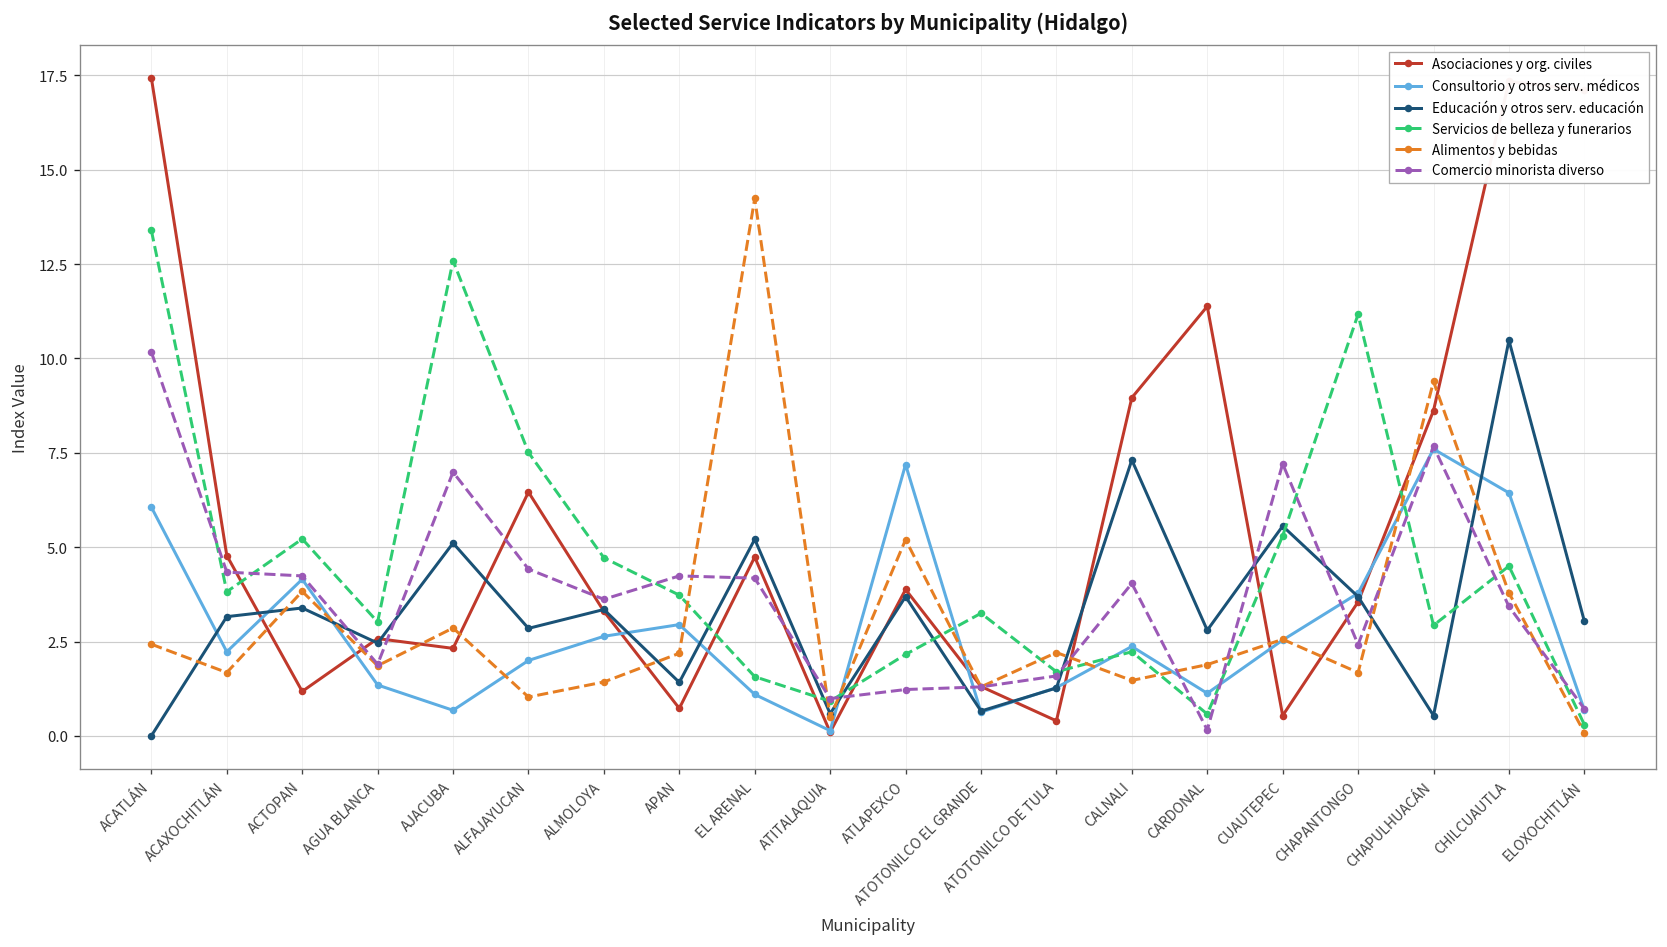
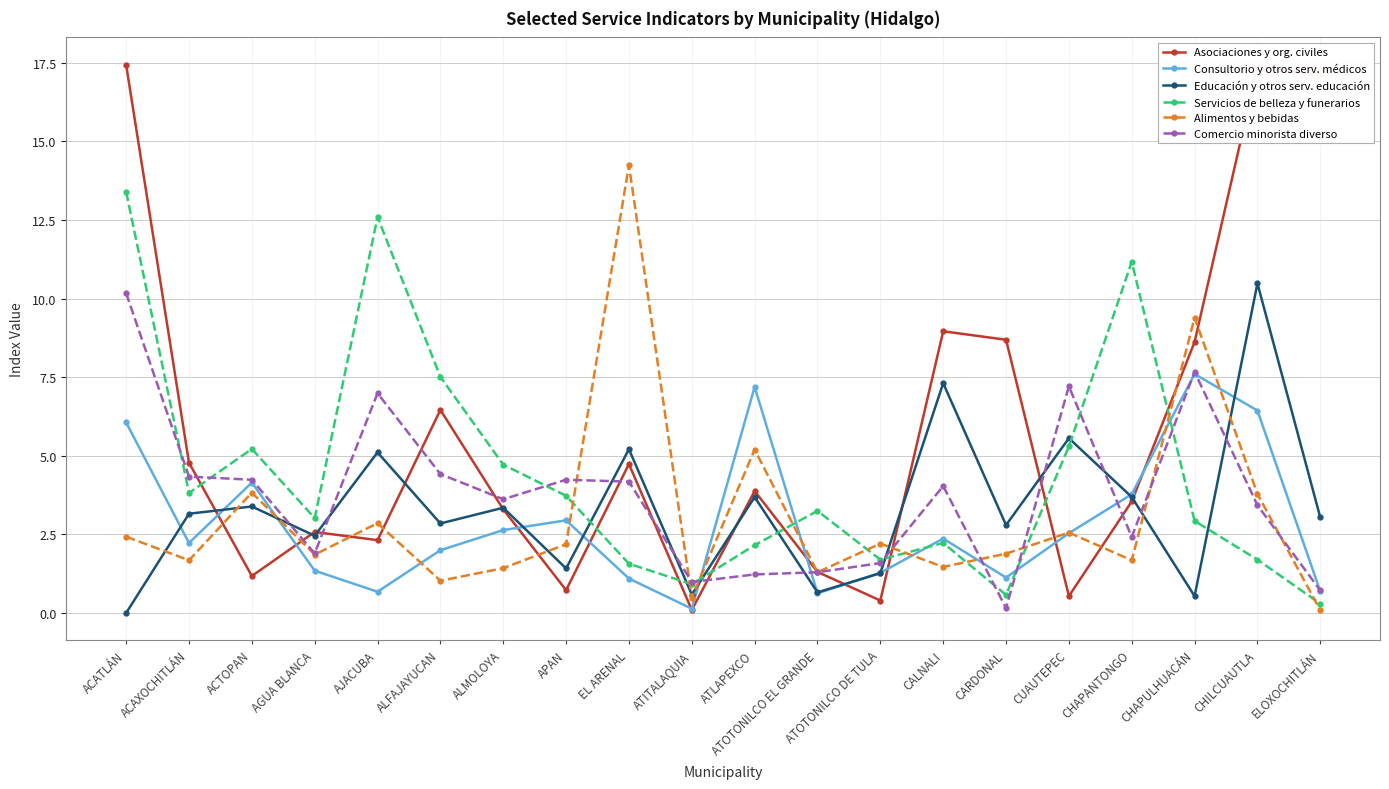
  {
    "Asociaciones y org. civiles": {
      "ACATLÁN": 17.4,
      "ACAXOCHITLÁN": 4.8,
      "ACTOPAN": 1.2,
      "AGUA BLANCA": 2.6,
      "AJACUBA": 2.3,
      "ALFAJAYUCAN": 6.5,
      "APAN": 0.7,
      "EL ARENAL": 4.7,
      "ATLAPEXCO": 3.9,
      "ATOTONILCO DE TULA": 0.4,
      "CALNALI": 9.0,
-     "CARDONAL": 11.4,
+     "CARDONAL": 8.7,
      "CUAUTEPEC": 0.5,
      "CHAPANTONGO": 3.6,
      "CHAPULHUACÁN": 8.6
    },
    "Consultorio y otros serv. médicos": {
      "ACATLÁN": 6.1,
      "ACAXOCHITLÁN": 2.2,
      "ACTOPAN": 4.2,
      "AGUA BLANCA": 1.4,
      "AJACUBA": 0.7,
      "ALFAJAYUCAN": 2.0,
      "ALMOLOYA": 2.6,
      "APAN": 3.0,
      "EL ARENAL": 1.1,
      "ATLAPEXCO": 7.2,
      "CALNALI": 2.4,
      "CARDONAL": 1.1,
      "CHAPANTONGO": 3.8,
      "CHILCUAUTLA": 6.4
    },
    "Educación y otros serv. educación": {
      "ACATLÁN": 0.0,
      "ACAXOCHITLÁN": 3.2,
      "ACTOPAN": 3.4,
      "AGUA BLANCA": 2.5,
      "AJACUBA": 5.1,
      "ALFAJAYUCAN": 2.9,
      "APAN": 1.4,
      "EL ARENAL": 5.2,
      "ATITALAQUIA": 0.6,
      "ATLAPEXCO": 3.7,
      "CALNALI": 7.3,
      "CARDONAL": 2.8,
      "CUAUTEPEC": 5.6,
      "CHAPANTONGO": 3.7,
      "CHAPULHUACÁN": 0.5,
      "CHILCUAUTLA": 10.5,
      "ELOXOCHITLÁN": 3.0
    },
    "Servicios de belleza y funerarios": {
      "ACATLÁN": 13.4,
      "ACAXOCHITLÁN": 3.8,
      "ACTOPAN": 5.2,
      "AGUA BLANCA": 3.0,
      "AJACUBA": 12.6,
      "ALFAJAYUCAN": 7.5,
      "ALMOLOYA": 4.7,
      "APAN": 3.7,
      "EL ARENAL": 1.6,
      "ATLAPEXCO": 2.2,
      "ATOTONILCO EL GRANDE": 3.3,
      "ATOTONILCO DE TULA": 1.7,
      "CALNALI": 2.2,
      "CARDONAL": 0.6,
      "CUAUTEPEC": 5.3,
      "CHAPANTONGO": 11.2,
      "CHAPULHUACÁN": 2.9,
-     "CHILCUAUTLA": 4.5,
+     "CHILCUAUTLA": 1.7,
      "ELOXOCHITLÁN": 0.3
    },
    "Alimentos y bebidas": {
      "ACATLÁN": 2.4,
      "ACAXOCHITLÁN": 1.7,
      "ACTOPAN": 3.8,
      "AJACUBA": 2.9,
      "ALFAJAYUCAN": 1.0,
      "ALMOLOYA": 1.4,
      "APAN": 2.2,
      "EL ARENAL": 14.2,
      "ATITALAQUIA": 0.5,
      "ATLAPEXCO": 5.2,
      "ATOTONILCO DE TULA": 2.2,
      "CALNALI": 1.5,
      "CARDONAL": 1.9,
      "CHAPANTONGO": 1.7,
      "CHAPULHUACÁN": 9.4,
      "CHILCUAUTLA": 3.8,
      "ELOXOCHITLÁN": 0.1
    },
    "Comercio minorista diverso": {
      "ACATLÁN": 10.2,
      "ACAXOCHITLÁN": 4.3,
      "ACTOPAN": 4.2,
      "AJACUBA": 7.0,
      "ALFAJAYUCAN": 4.4,
      "ALMOLOYA": 3.6,
      "APAN": 4.2,
      "EL ARENAL": 4.2,
      "ATLAPEXCO": 1.2,
      "ATOTONILCO DE TULA": 1.6,
      "CALNALI": 4.0,
      "CARDONAL": 0.2,
      "CUAUTEPEC": 7.2,
      "CHAPANTONGO": 2.4,
      "CHILCUAUTLA": 3.4
    }
  }
